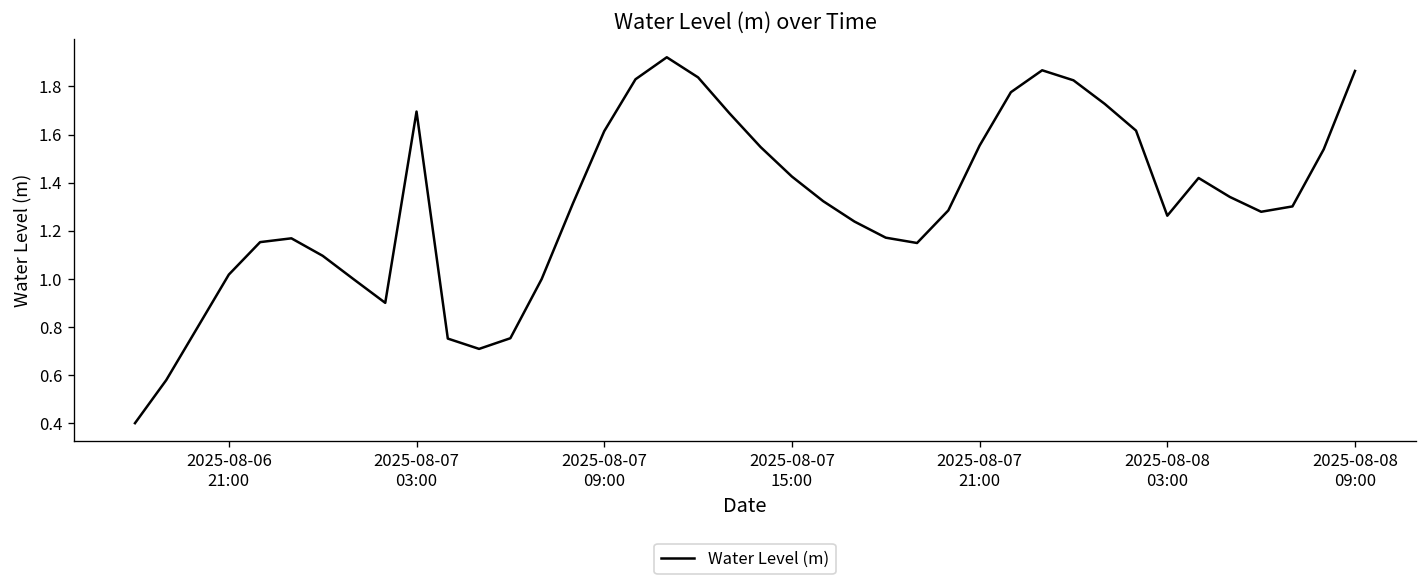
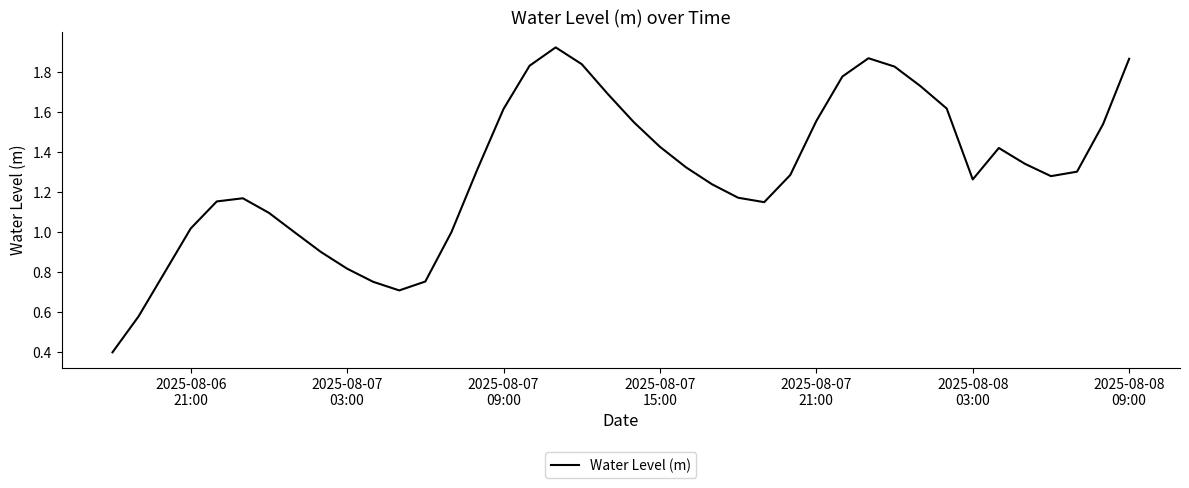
  {
    "2025-08-06 21:00": 1.02,
-   "2025-08-07 03:00": 1.70,
+   "2025-08-07 03:00": 0.82,
    "2025-08-07 09:00": 1.61,
    "2025-08-07 15:00": 1.43,
    "2025-08-07 21:00": 1.55,
    "2025-08-08 03:00": 1.26,
    "2025-08-08 09:00": 1.86
  }
